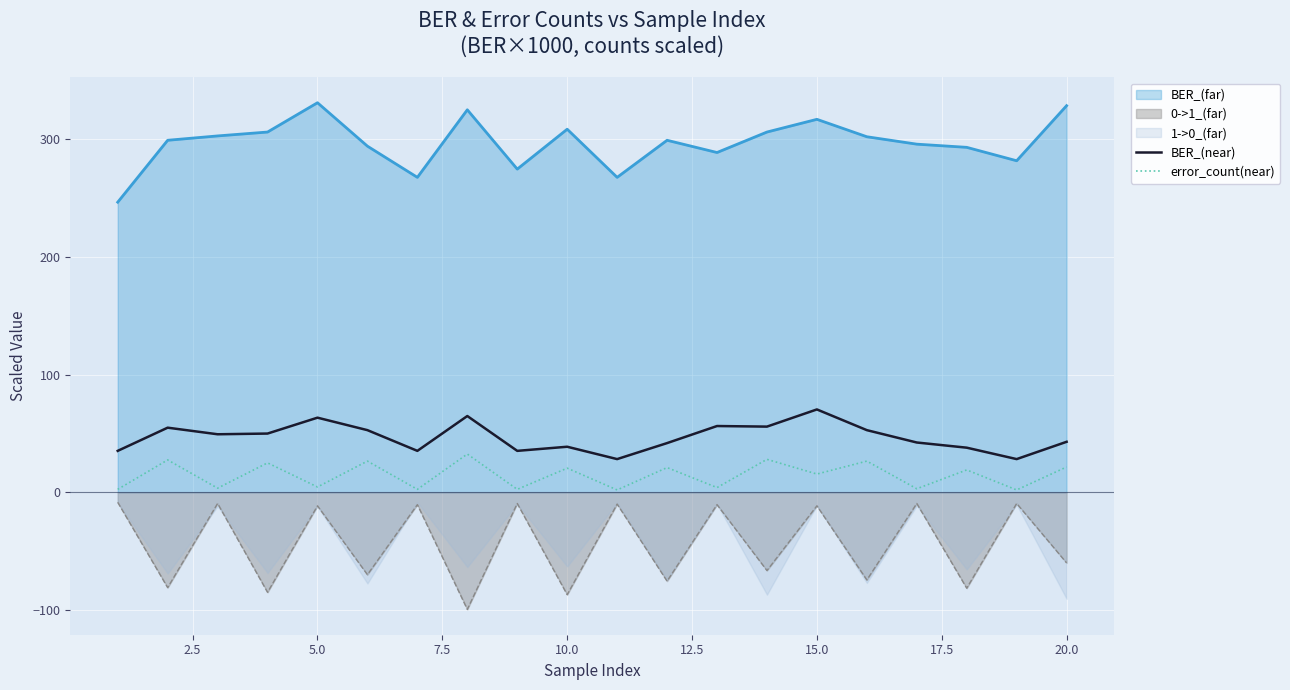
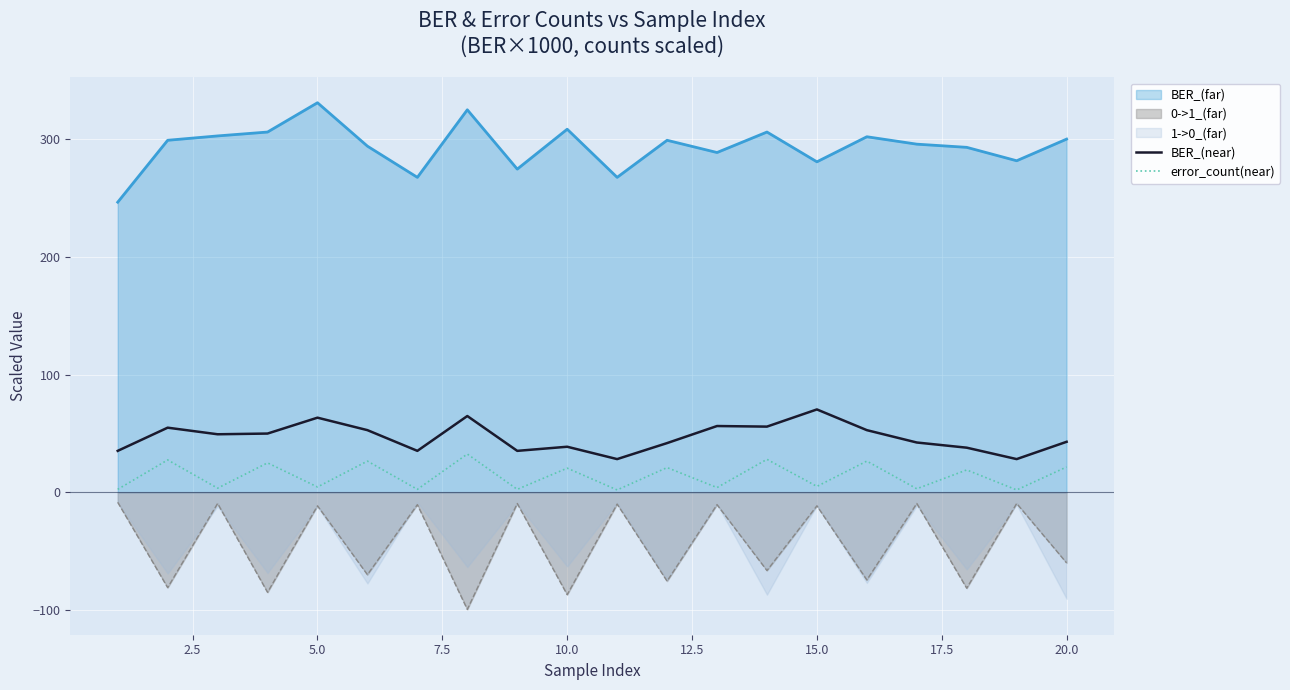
  {
    "BER_(far)": {
      "5.0": 331,
      "10.0": 309,
-     "15.0": 317,
-     "20.0": 329
+     "15.0": 281,
+     "20.0": 300
    },
    "BER_(near)": {
      "5.0": 63,
      "10.0": 39,
      "15.0": 70,
      "20.0": 43
    },
    "error_count(near)": {
      "5.0": 5,
      "10.0": 21,
-     "15.0": 16,
+     "15.0": 5,
      "20.0": 22
    }
  }
